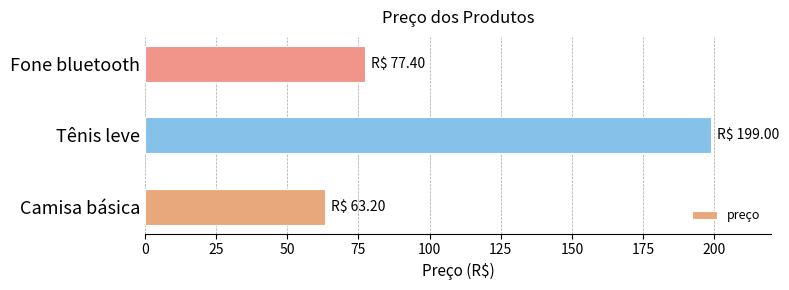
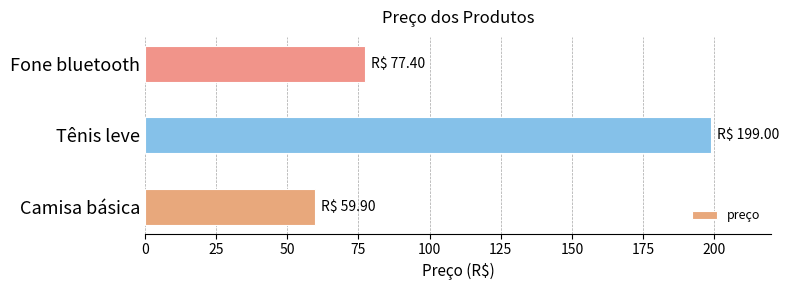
  {
    "Fone bluetooth": 77.40,
    "Tênis leve": 199.00,
-   "Camisa básica": 63.20
+   "Camisa básica": 59.90
  }
